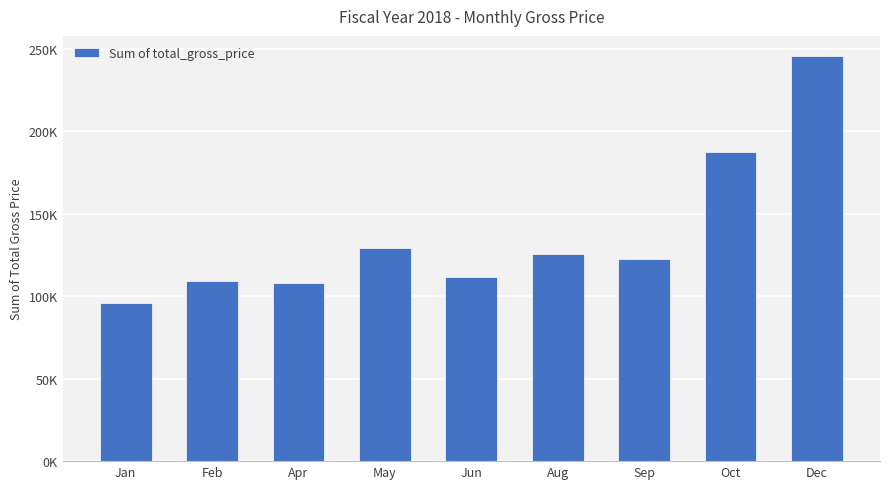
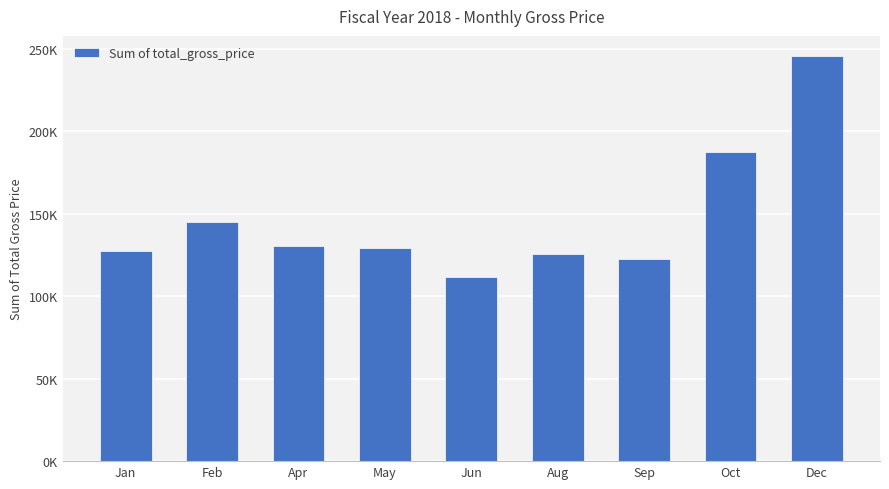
  {
-   "Jan": 96000,
-   "Feb": 109000,
-   "Apr": 108000,
+   "Jan": 128000,
+   "Feb": 145000,
+   "Apr": 131000,
    "May": 129000,
    "Jun": 112000,
    "Aug": 125000,
    "Sep": 122000,
    "Oct": 188000,
    "Dec": 246000
  }
